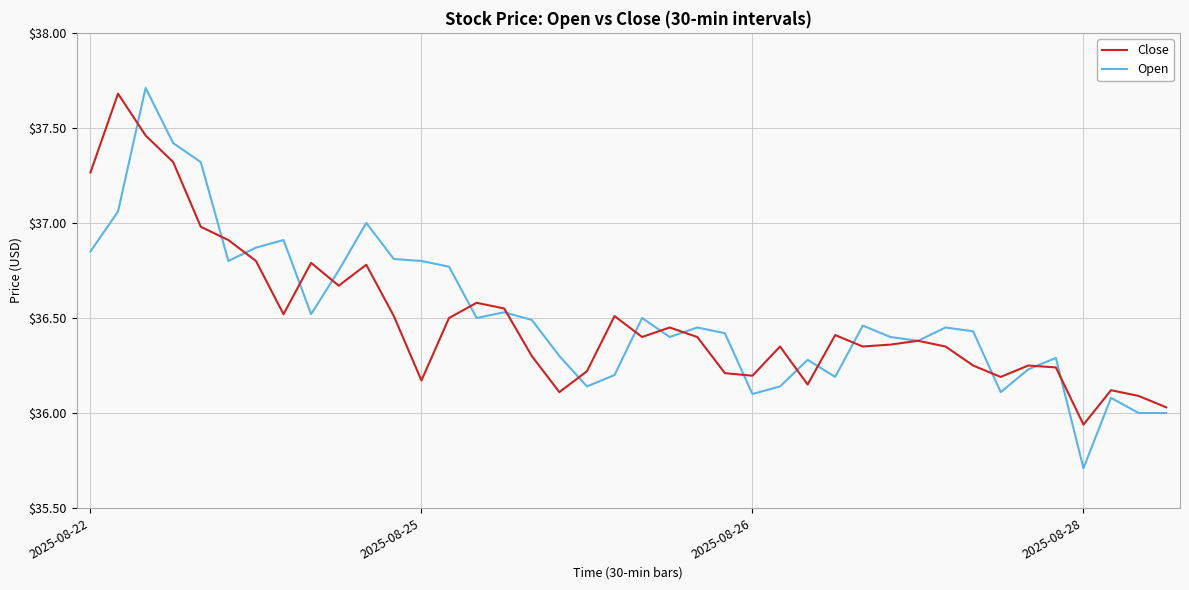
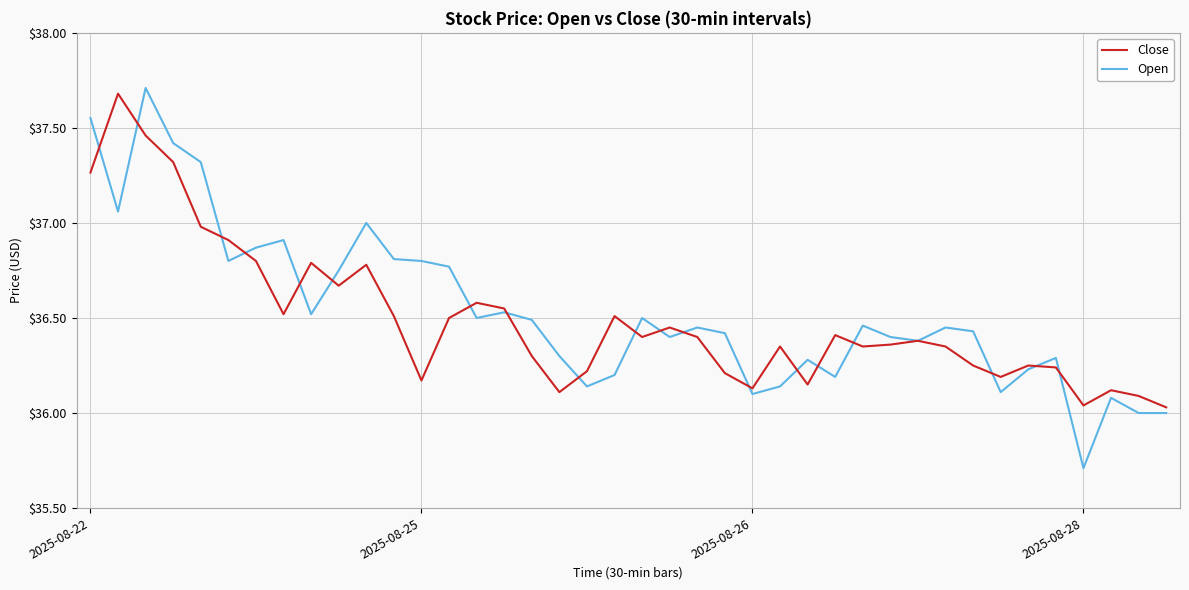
  {
    "Close": {
      "2025-08-22": "$37.27",
      "2025-08-25": "$36.17",
-     "2025-08-26": "$36.20",
-     "2025-08-28": "$35.94"
+     "2025-08-26": "$36.13",
+     "2025-08-28": "$36.04"
    },
    "Open": {
-     "2025-08-22": "$36.85",
+     "2025-08-22": "$37.55",
      "2025-08-25": "$36.80",
      "2025-08-26": "$36.10",
      "2025-08-28": "$35.71"
    }
  }
